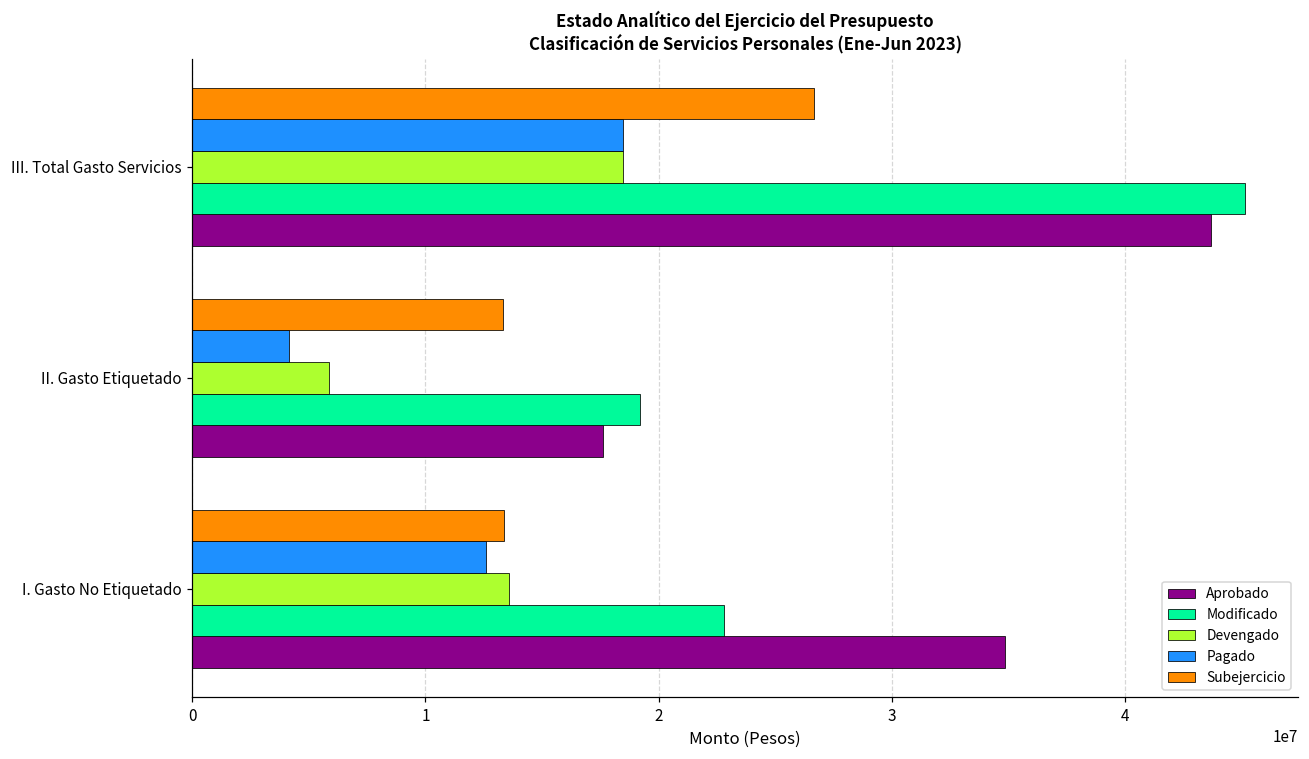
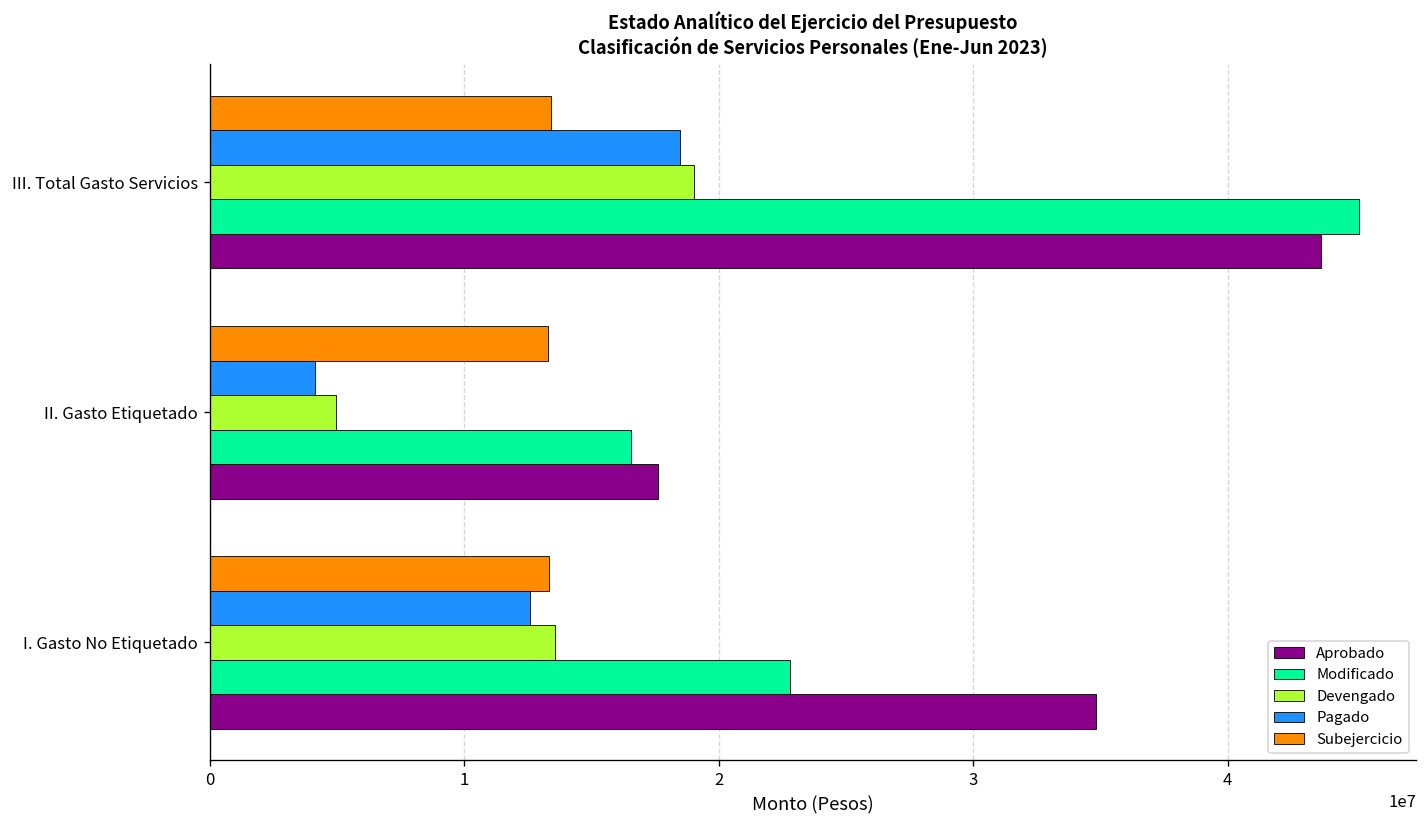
  {
    "Aprobado": {
      "III. Total Gasto Servicios": 43700000,
      "II. Gasto Etiquetado": 17600000,
      "I. Gasto No Etiquetado": 34800000
    },
    "Modificado": {
      "III. Total Gasto Servicios": 45100000,
-     "II. Gasto Etiquetado": 19200000,
+     "II. Gasto Etiquetado": 16600000,
      "I. Gasto No Etiquetado": 22800000
    },
    "Devengado": {
-     "III. Total Gasto Servicios": 18500000,
-     "II. Gasto Etiquetado": 5900000,
+     "III. Total Gasto Servicios": 19000000,
+     "II. Gasto Etiquetado": 5000000,
      "I. Gasto No Etiquetado": 13600000
    },
    "Pagado": {
      "III. Total Gasto Servicios": 18500000,
      "II. Gasto Etiquetado": 4200000,
      "I. Gasto No Etiquetado": 12600000
    },
    "Subejercicio": {
-     "III. Total Gasto Servicios": 26700000,
+     "III. Total Gasto Servicios": 13400000,
      "II. Gasto Etiquetado": 13300000,
      "I. Gasto No Etiquetado": 13400000
    }
  }
